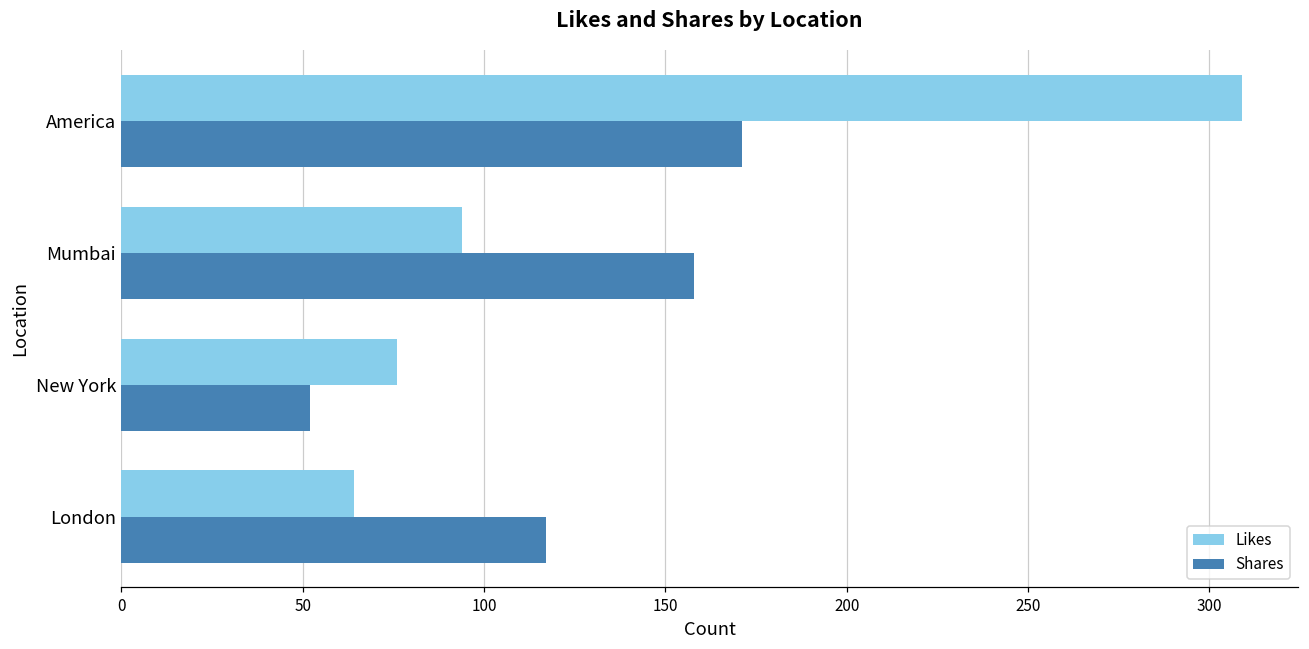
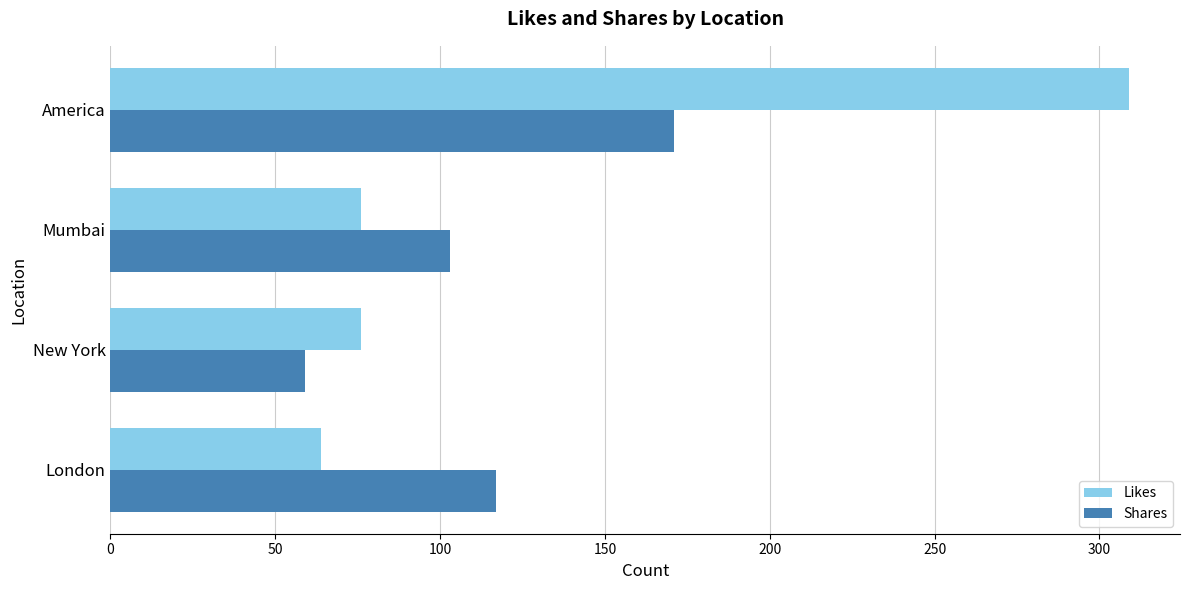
  {
    "Likes": {
      "America": 309,
-     "Mumbai": 94,
+     "Mumbai": 76,
      "New York": 76,
      "London": 64
    },
    "Shares": {
      "America": 171,
-     "Mumbai": 158,
-     "New York": 52,
+     "Mumbai": 103,
+     "New York": 59,
      "London": 117
    }
  }
